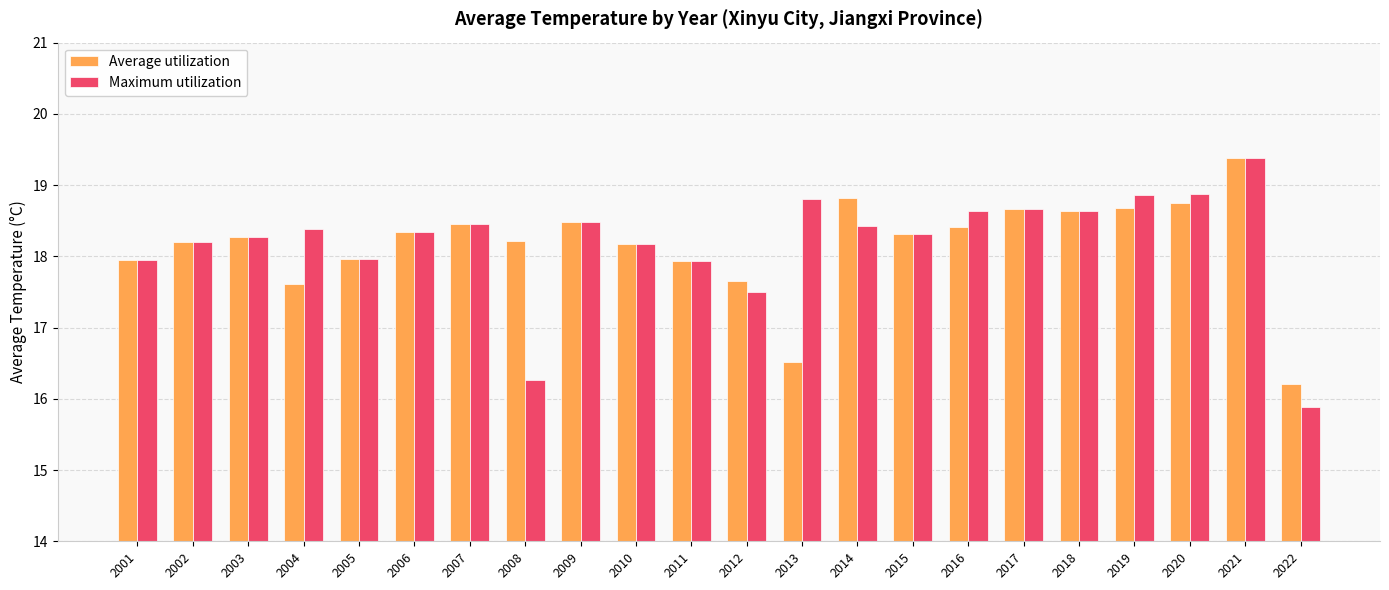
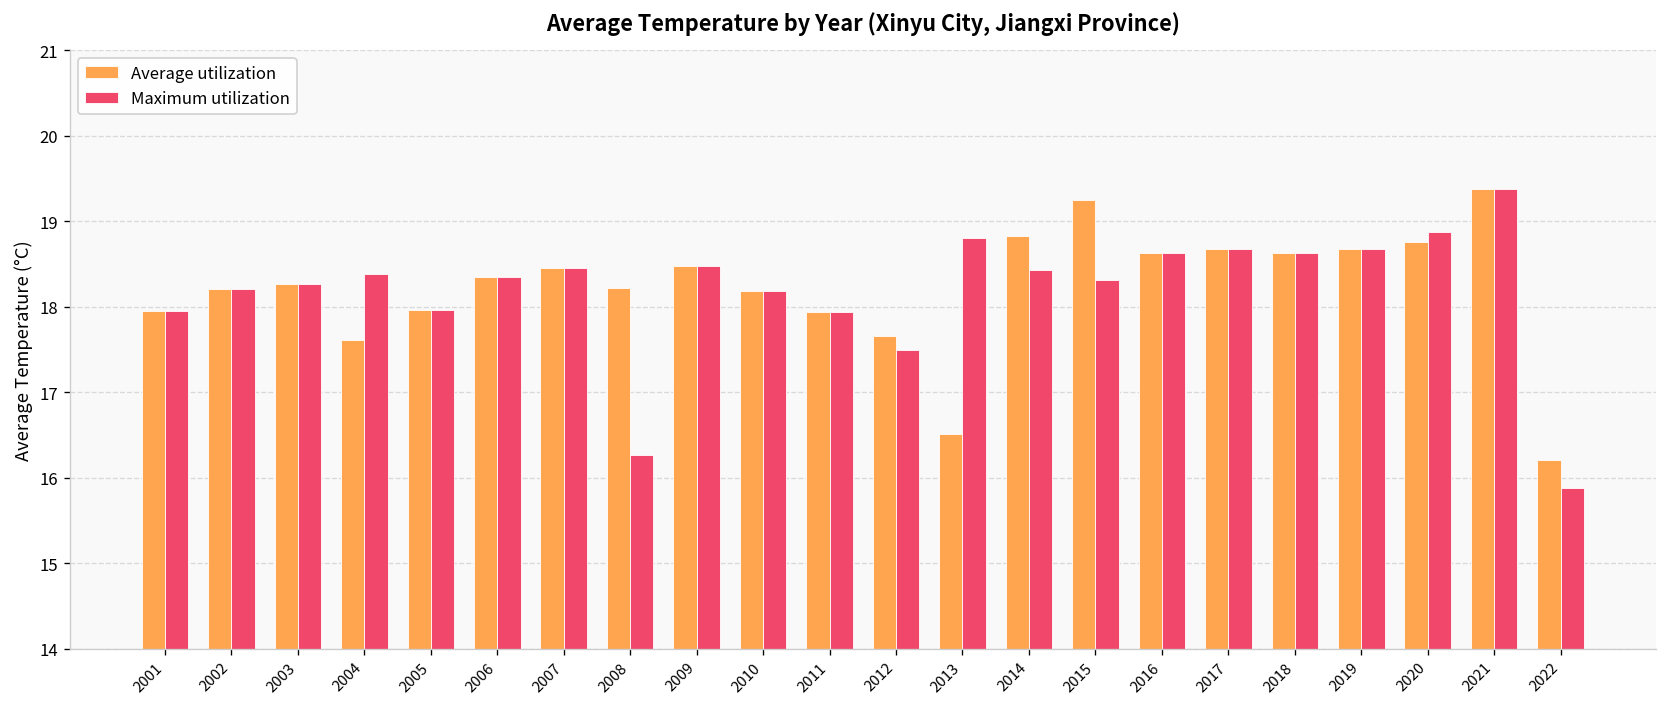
  {
    "Average utilization": {
      "2001": 17.9,
      "2002": 18.2,
      "2003": 18.3,
      "2004": 17.6,
      "2005": 18.0,
      "2006": 18.3,
      "2007": 18.4,
      "2008": 18.2,
      "2009": 18.5,
      "2010": 18.2,
      "2011": 17.9,
      "2012": 17.7,
      "2013": 16.5,
      "2014": 18.8,
-     "2015": 18.3,
-     "2016": 18.4,
+     "2015": 19.2,
+     "2016": 18.6,
      "2017": 18.7,
      "2018": 18.6,
      "2019": 18.7,
      "2020": 18.8,
      "2021": 19.4,
      "2022": 16.2
    },
    "Maximum utilization": {
      "2001": 17.9,
      "2002": 18.2,
      "2003": 18.3,
      "2004": 18.4,
      "2005": 18.0,
      "2006": 18.3,
      "2007": 18.4,
      "2008": 16.3,
      "2009": 18.5,
      "2010": 18.2,
      "2011": 17.9,
      "2012": 17.5,
      "2013": 18.8,
      "2014": 18.4,
      "2015": 18.3,
      "2016": 18.6,
      "2017": 18.7,
      "2018": 18.6,
-     "2019": 18.9,
+     "2019": 18.7,
      "2020": 18.9,
      "2021": 19.4,
      "2022": 15.9
    }
  }
